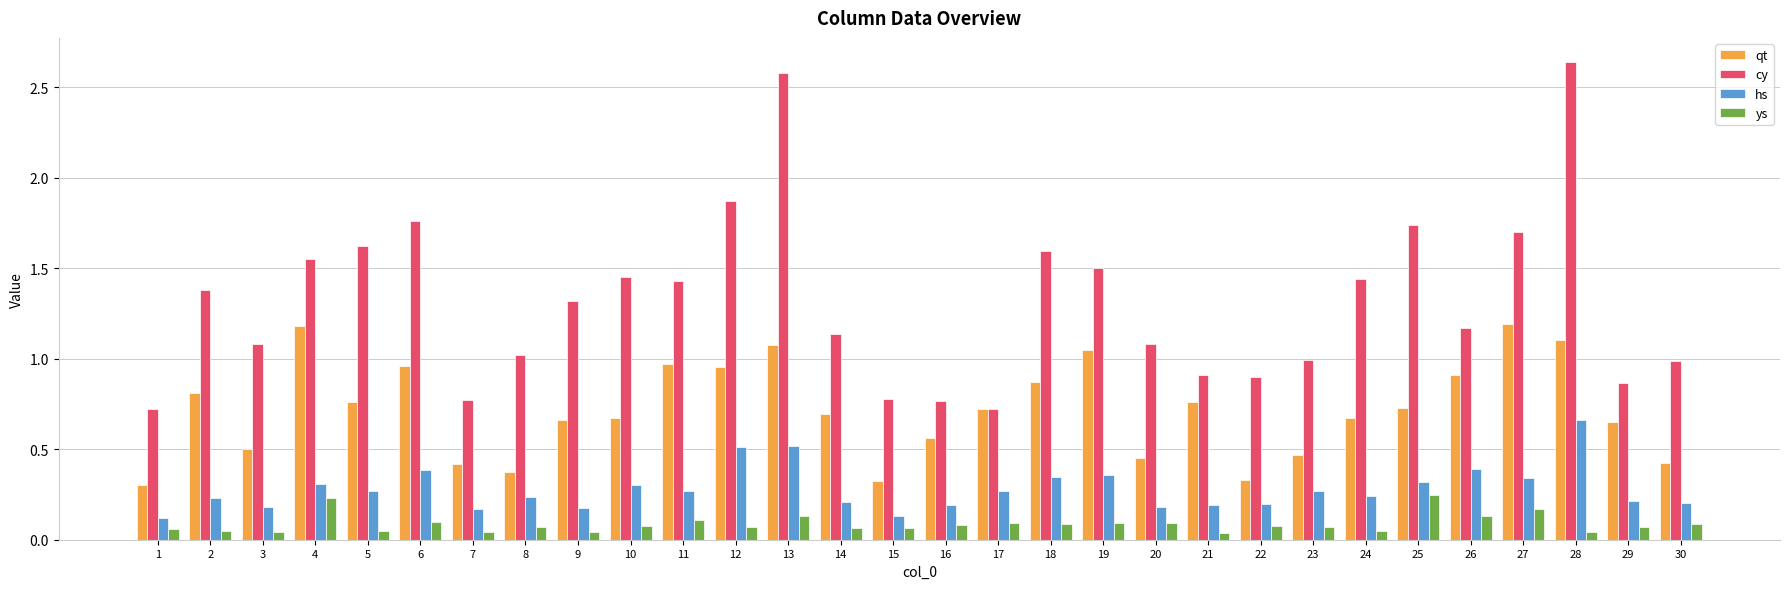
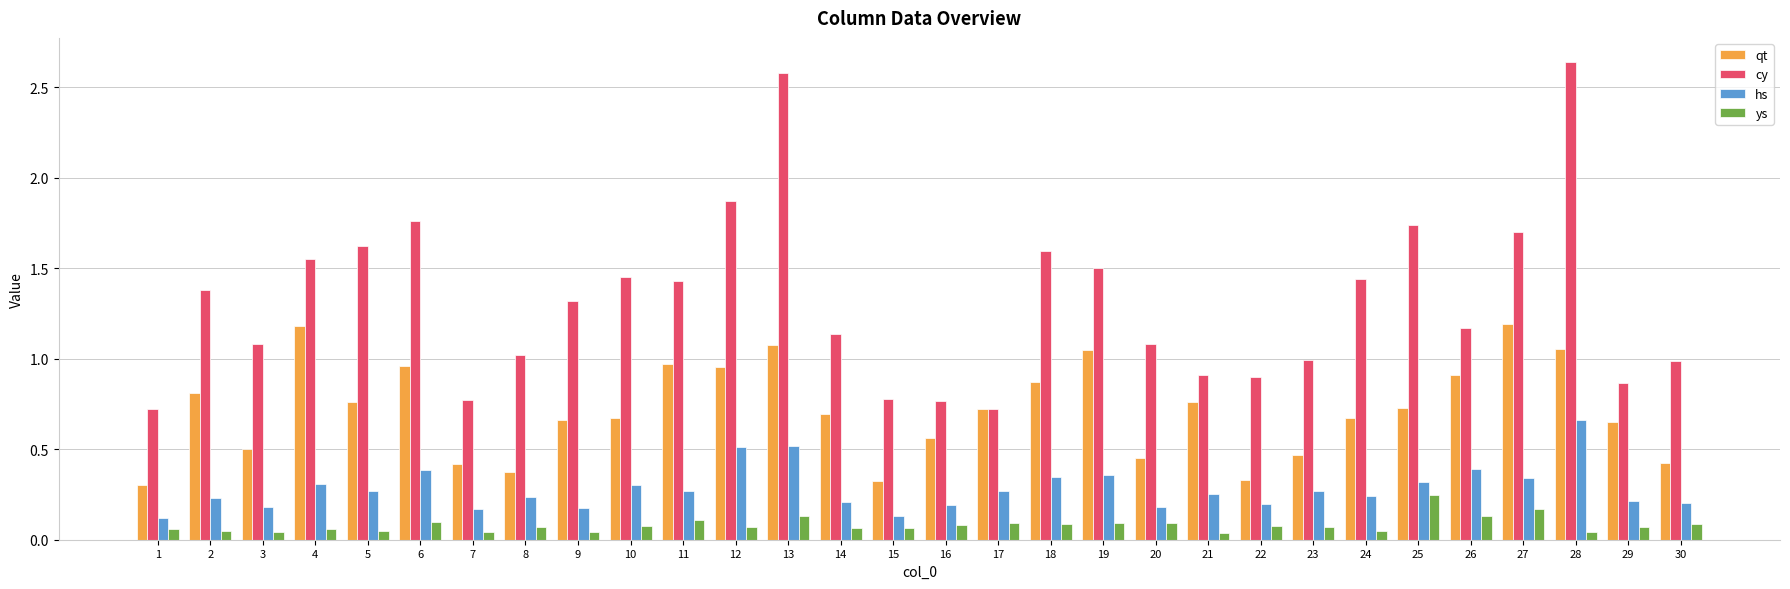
  {
    "qt": {
      "1": 0.30,
      "2": 0.81,
      "3": 0.50,
      "4": 1.18,
      "5": 0.76,
      "6": 0.96,
      "7": 0.42,
      "8": 0.37,
      "9": 0.66,
      "10": 0.68,
      "11": 0.97,
      "12": 0.95,
      "13": 1.08,
      "14": 0.69,
      "15": 0.33,
      "16": 0.56,
      "17": 0.72,
      "18": 0.87,
      "19": 1.05,
      "20": 0.45,
      "21": 0.76,
      "22": 0.33,
      "23": 0.47,
      "24": 0.67,
      "25": 0.73,
      "26": 0.91,
      "27": 1.19,
-     "28": 1.10,
+     "28": 1.06,
      "29": 0.65,
      "30": 0.43
    },
    "cy": {
      "1": 0.72,
      "2": 1.38,
      "3": 1.08,
      "4": 1.55,
      "5": 1.62,
      "6": 1.76,
      "7": 0.77,
      "8": 1.02,
      "9": 1.32,
      "10": 1.45,
      "11": 1.43,
      "12": 1.87,
      "13": 2.58,
      "14": 1.13,
      "15": 0.78,
      "16": 0.77,
      "17": 0.72,
      "18": 1.60,
      "19": 1.50,
      "20": 1.08,
      "21": 0.91,
      "22": 0.90,
      "23": 0.99,
      "24": 1.44,
      "25": 1.74,
      "26": 1.17,
      "27": 1.70,
      "28": 2.64,
      "29": 0.86,
      "30": 0.99
    },
    "hs": {
      "1": 0.12,
      "2": 0.23,
      "3": 0.18,
      "4": 0.31,
      "5": 0.27,
      "6": 0.38,
      "7": 0.17,
      "8": 0.24,
      "9": 0.18,
      "10": 0.30,
      "11": 0.27,
      "12": 0.51,
      "13": 0.52,
      "14": 0.21,
      "15": 0.13,
      "16": 0.19,
      "17": 0.27,
      "18": 0.35,
      "19": 0.36,
      "20": 0.18,
-     "21": 0.19,
+     "21": 0.25,
      "22": 0.20,
      "23": 0.27,
      "24": 0.24,
      "25": 0.32,
      "26": 0.39,
      "27": 0.34,
      "28": 0.66,
      "29": 0.22,
      "30": 0.20
    },
    "ys": {
      "1": 0.06,
      "2": 0.05,
      "3": 0.04,
-     "4": 0.23,
+     "4": 0.06,
      "5": 0.05,
      "6": 0.10,
      "7": 0.04,
      "8": 0.07,
      "9": 0.04,
      "10": 0.08,
      "11": 0.11,
      "12": 0.07,
      "13": 0.13,
      "14": 0.06,
      "15": 0.07,
      "16": 0.08,
      "17": 0.09,
      "18": 0.09,
      "19": 0.09,
      "20": 0.09,
      "21": 0.04,
      "22": 0.08,
      "23": 0.07,
      "24": 0.05,
      "25": 0.25,
      "26": 0.13,
      "27": 0.17,
      "28": 0.04,
      "29": 0.07,
      "30": 0.09
    }
  }
